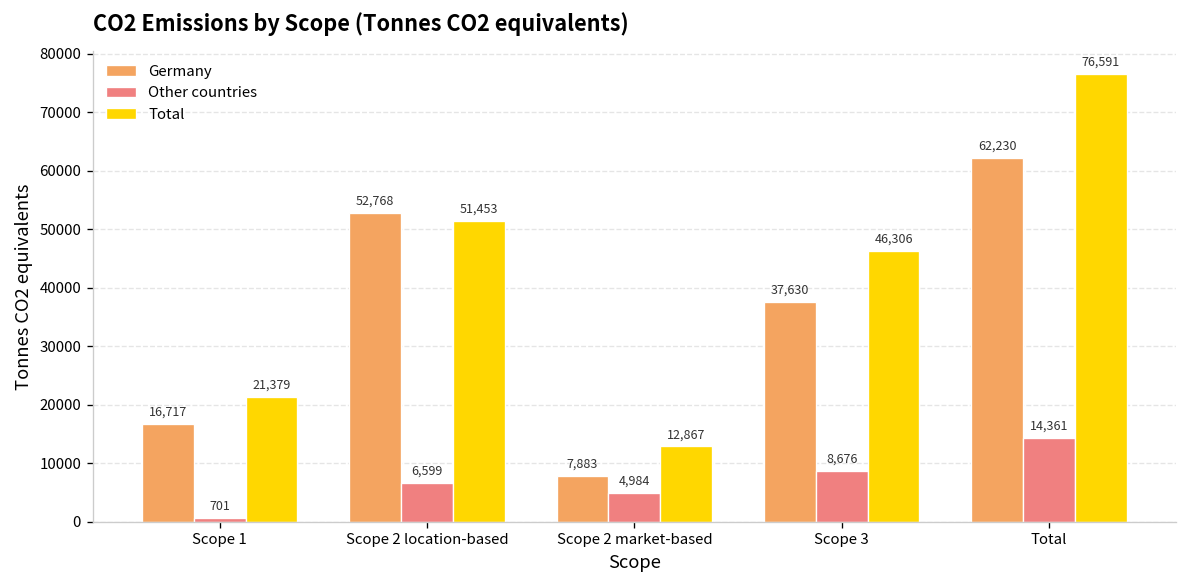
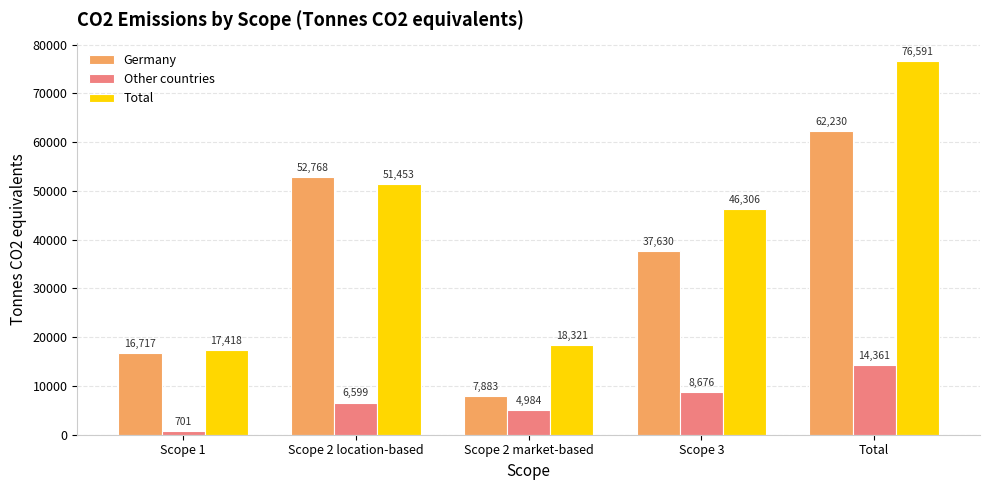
  {
    "Total": {
-     "Scope 1": "21,379",
+     "Scope 1": "17,418",
      "Scope 2 location-based": "51,453",
-     "Scope 2 market-based": "12,867",
+     "Scope 2 market-based": "18,321",
      "Scope 3": "46,306",
      "Total": "76,591"
    }
  }
